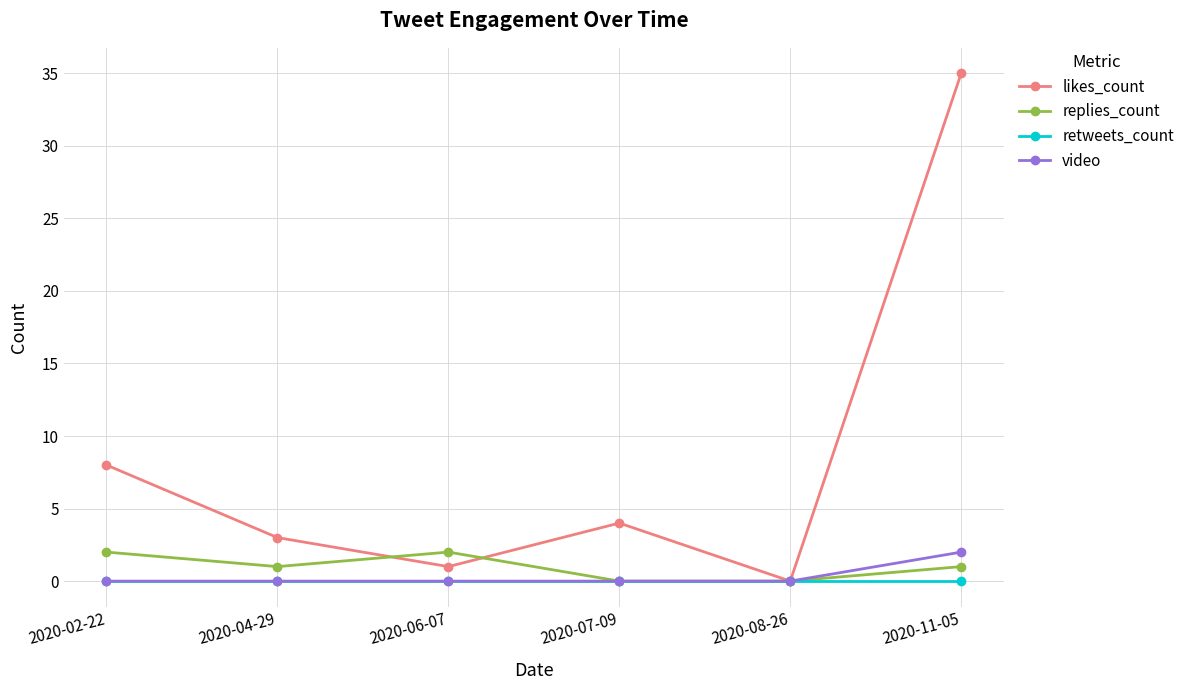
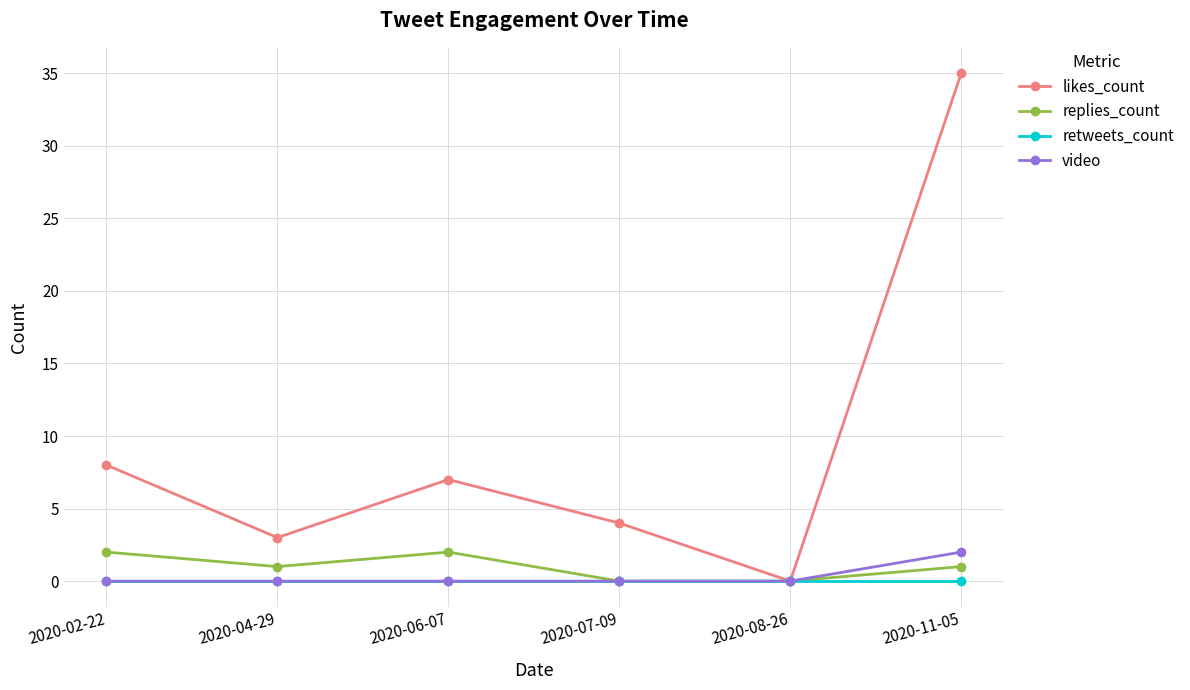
  {
    "likes_count": {
      "2020-02-22": 8,
      "2020-04-29": 3,
-     "2020-06-07": 1,
+     "2020-06-07": 7,
      "2020-07-09": 4,
      "2020-11-05": 35
    },
    "replies_count": {
      "2020-02-22": 2,
      "2020-04-29": 1,
      "2020-06-07": 2,
      "2020-11-05": 1
    },
    "retweets_count": {
      "2020-11-05": 0
    },
    "video": {
      "2020-11-05": 2
    }
  }
